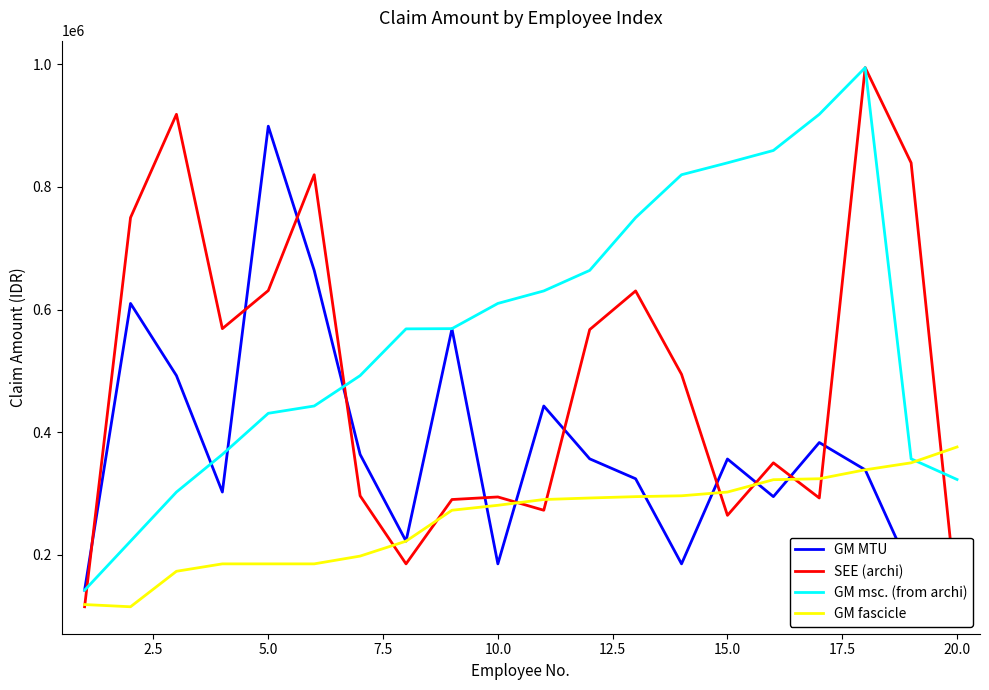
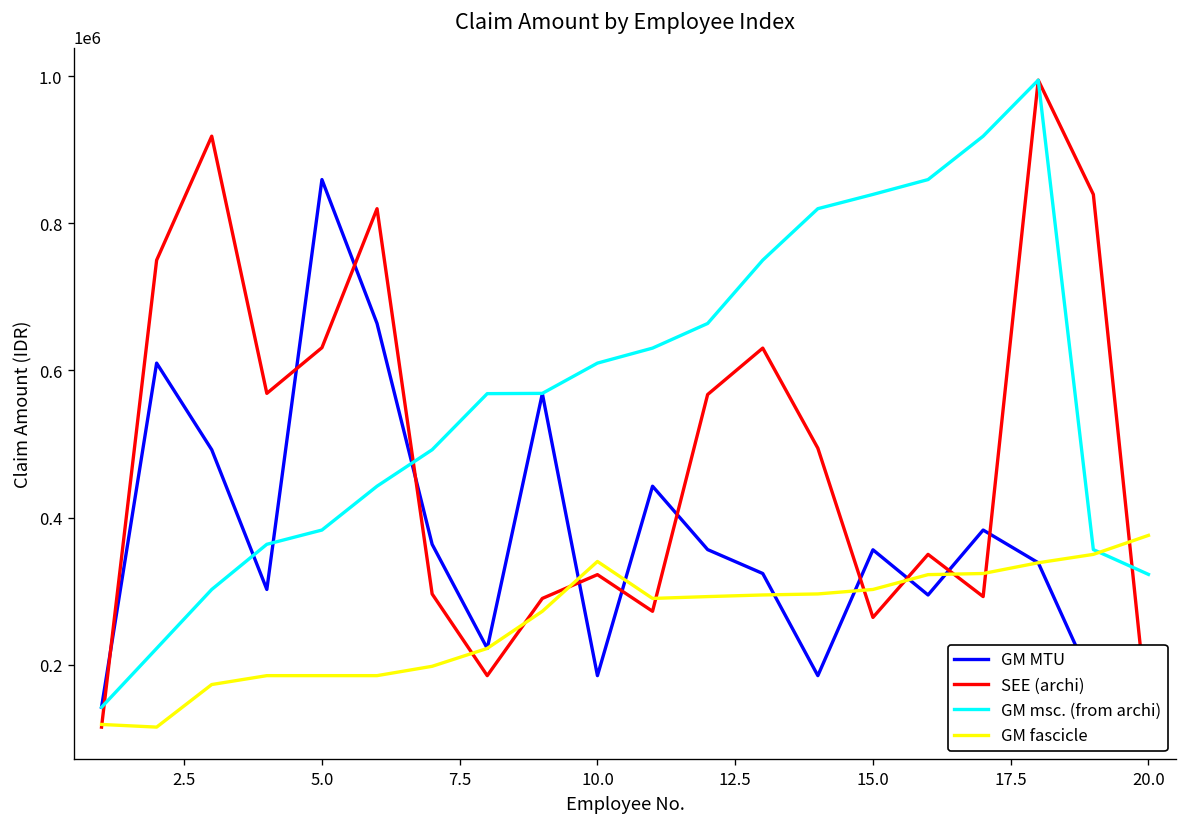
  {
    "GM MTU": {
-     "5.0": 900000,
+     "5.0": 860000,
      "10.0": 190000,
      "15.0": 360000
    },
    "SEE (archi)": {
      "5.0": 630000,
-     "10.0": 290000,
+     "10.0": 320000,
      "15.0": 260000
    },
    "GM msc. (from archi)": {
-     "5.0": 430000,
+     "5.0": 380000,
      "10.0": 610000,
      "15.0": 840000,
      "20.0": 320000
    },
    "GM fascicle": {
      "5.0": 190000,
-     "10.0": 280000,
+     "10.0": 340000,
      "15.0": 300000,
      "20.0": 380000
    }
  }
